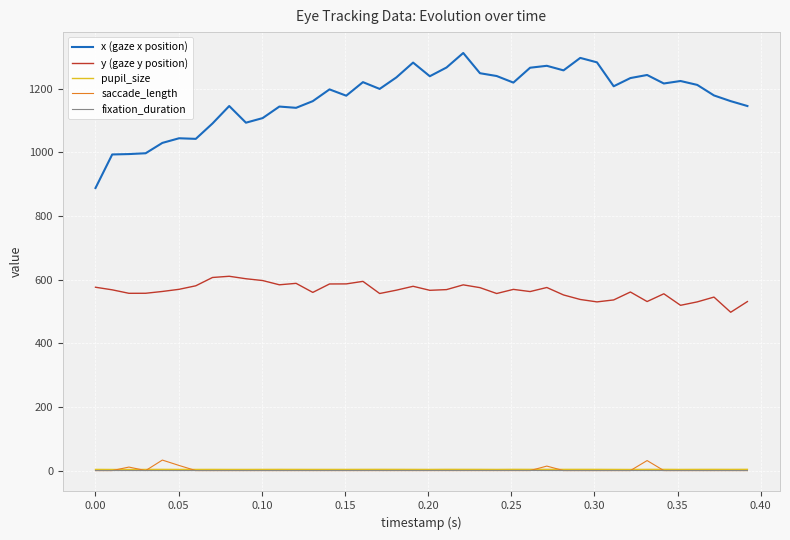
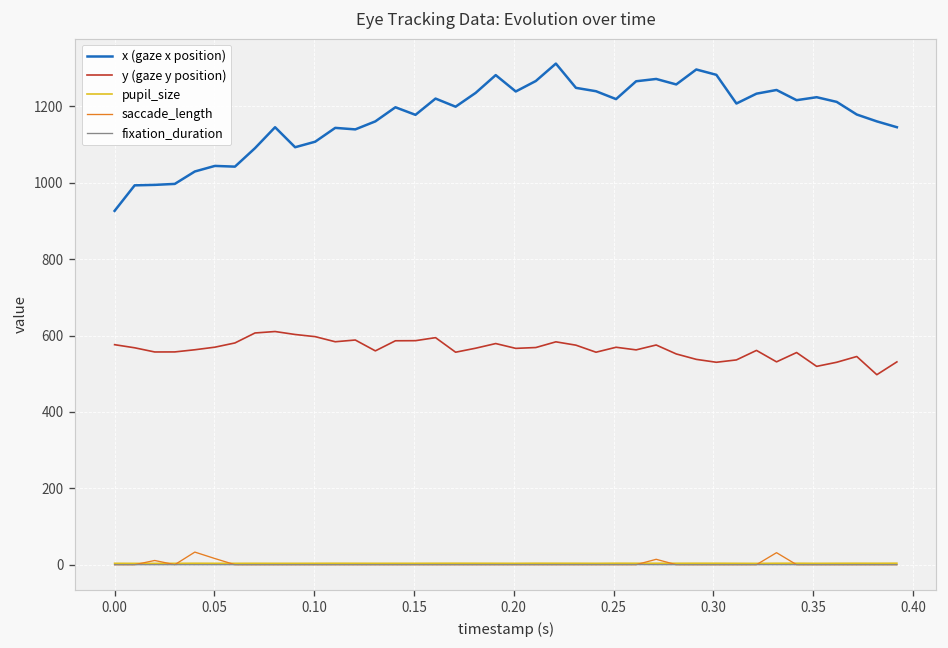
  {
    "x (gaze x position)": {
-     "0.00": 890
+     "0.00": 930
    },
    "y (gaze y position)": {
      "0.00": 580
    }
  }
